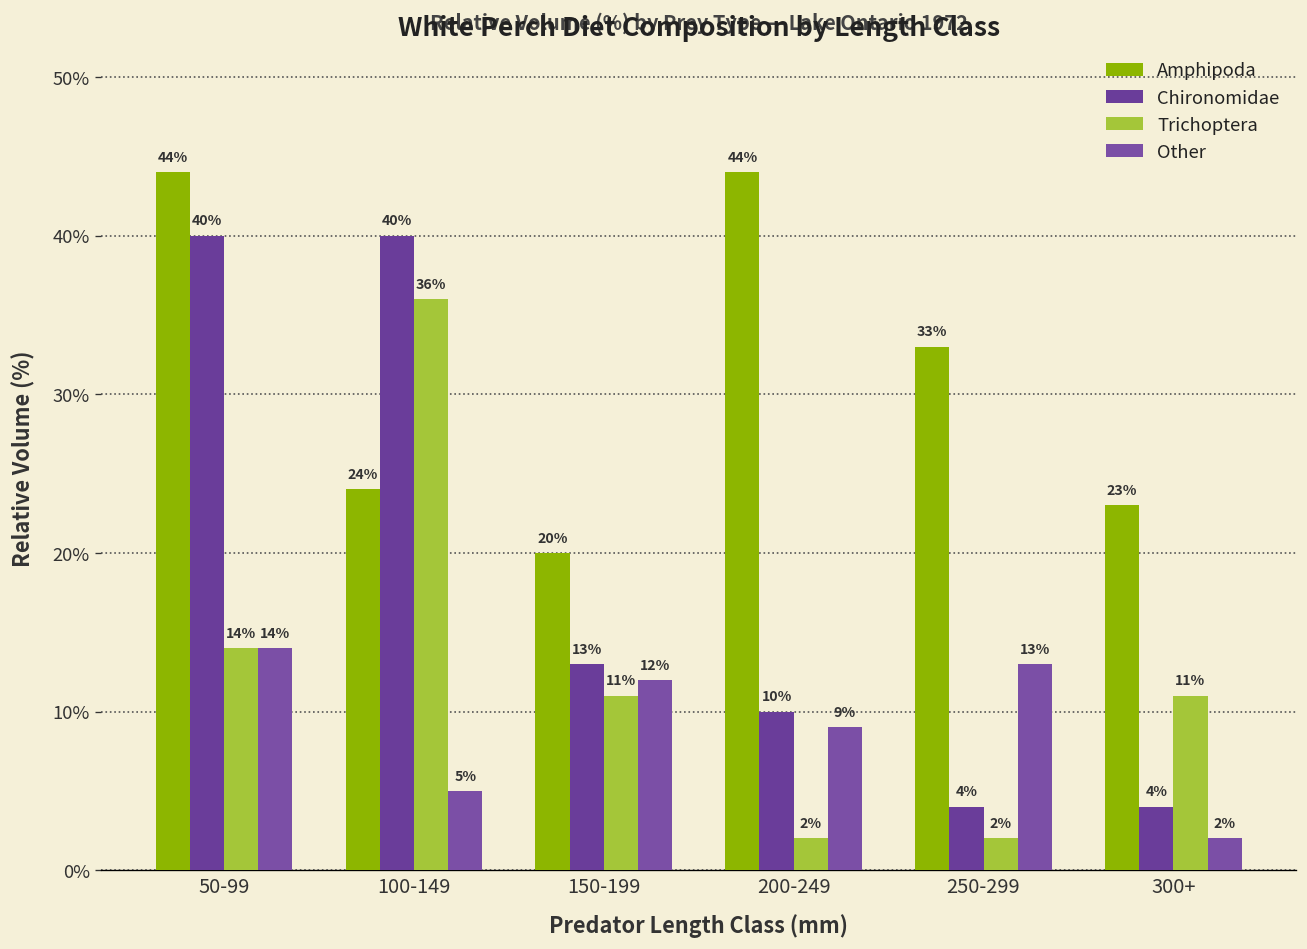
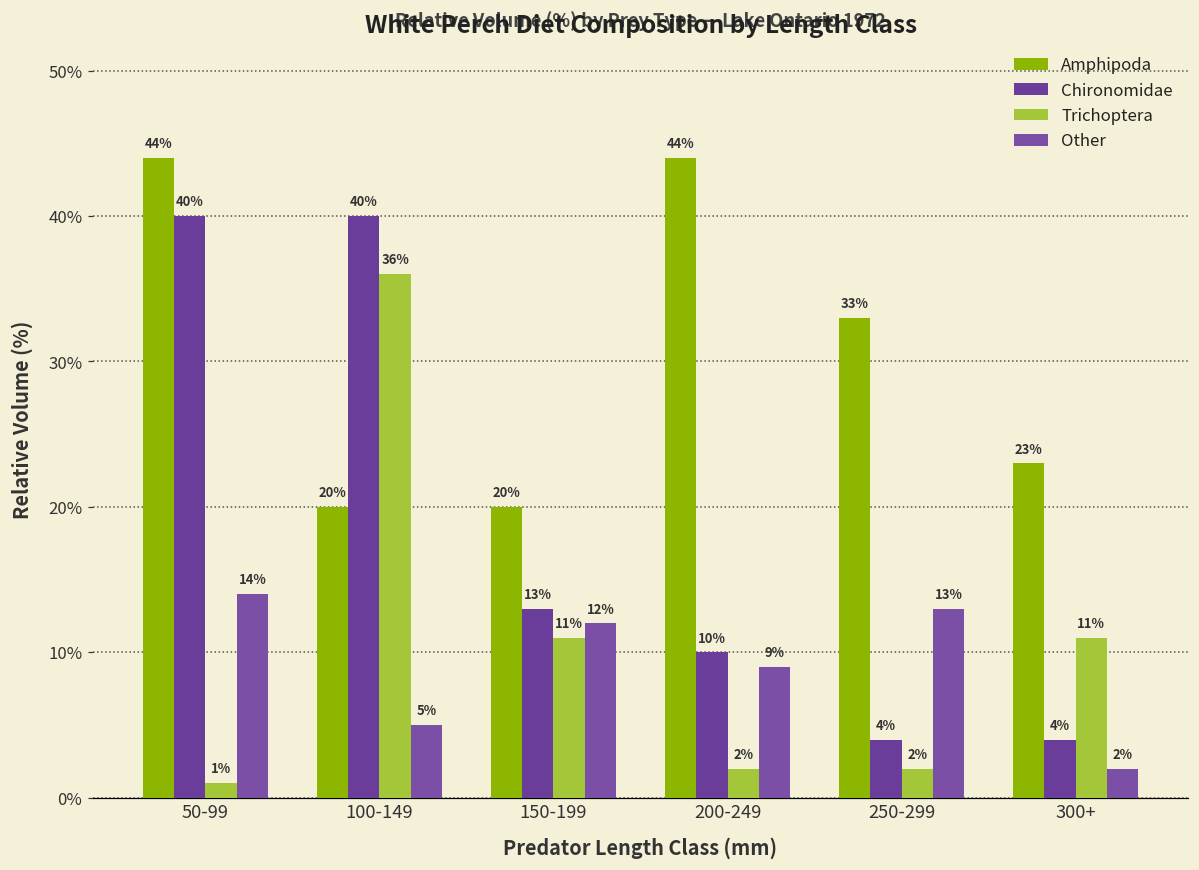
  {
    "Amphipoda": {
      "50-99": "44%",
-     "100-149": "24%",
+     "100-149": "20%",
      "150-199": "20%",
      "200-249": "44%",
      "250-299": "33%",
      "300+": "23%"
    },
    "Trichoptera": {
-     "50-99": "14%",
+     "50-99": "1%",
      "100-149": "36%",
      "150-199": "11%",
      "200-249": "2%",
      "250-299": "2%",
      "300+": "11%"
    }
  }
